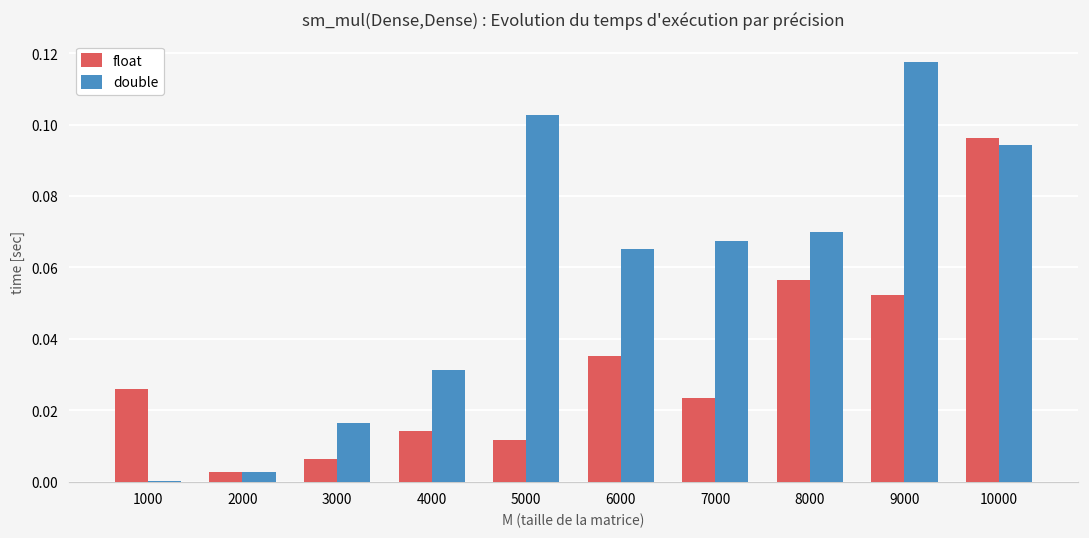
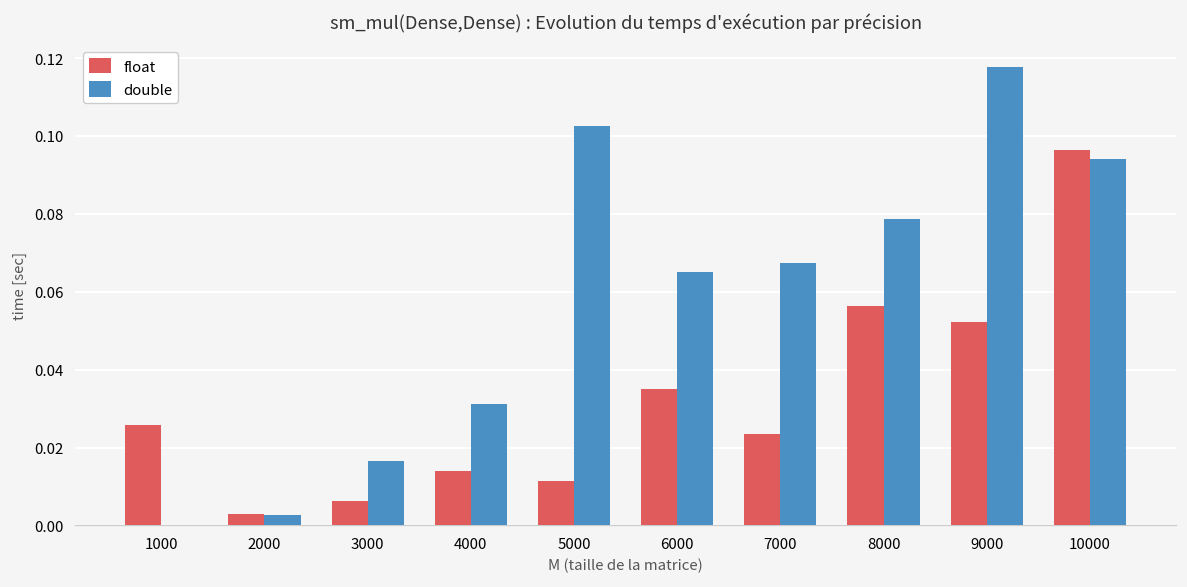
  {
    "float": {
      "1000": 0.026,
      "2000": 0.003,
      "3000": 0.006,
      "4000": 0.014,
      "5000": 0.012,
      "6000": 0.035,
      "7000": 0.023,
      "8000": 0.056,
      "9000": 0.052,
      "10000": 0.096
    },
    "double": {
      "2000": 0.003,
      "3000": 0.016,
      "4000": 0.031,
      "5000": 0.103,
      "6000": 0.065,
      "7000": 0.067,
-     "8000": 0.070,
+     "8000": 0.079,
      "9000": 0.118,
      "10000": 0.094
    }
  }
